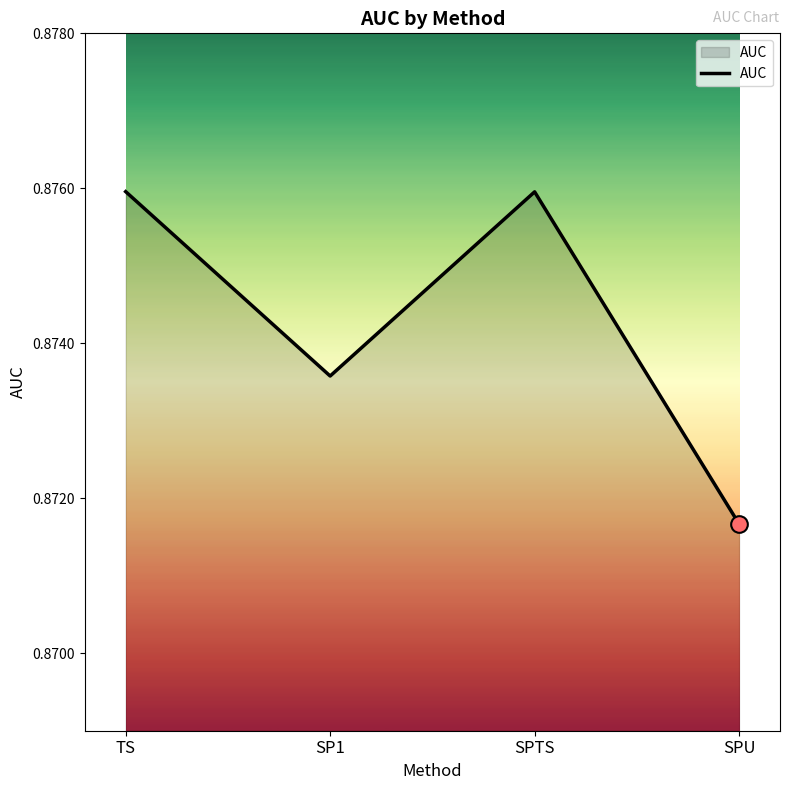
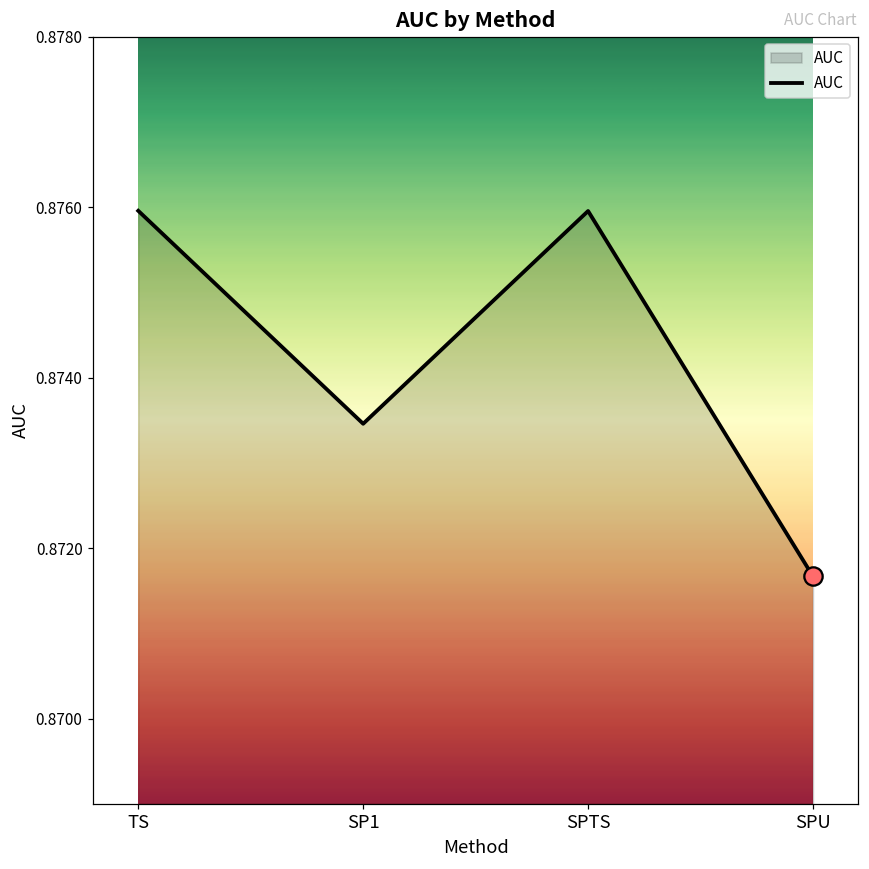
  {
    "AUC": {
      "TS": 0.8760,
-     "SP1": 0.8736,
+     "SP1": 0.8735,
      "SPTS": 0.8760
    }
  }
